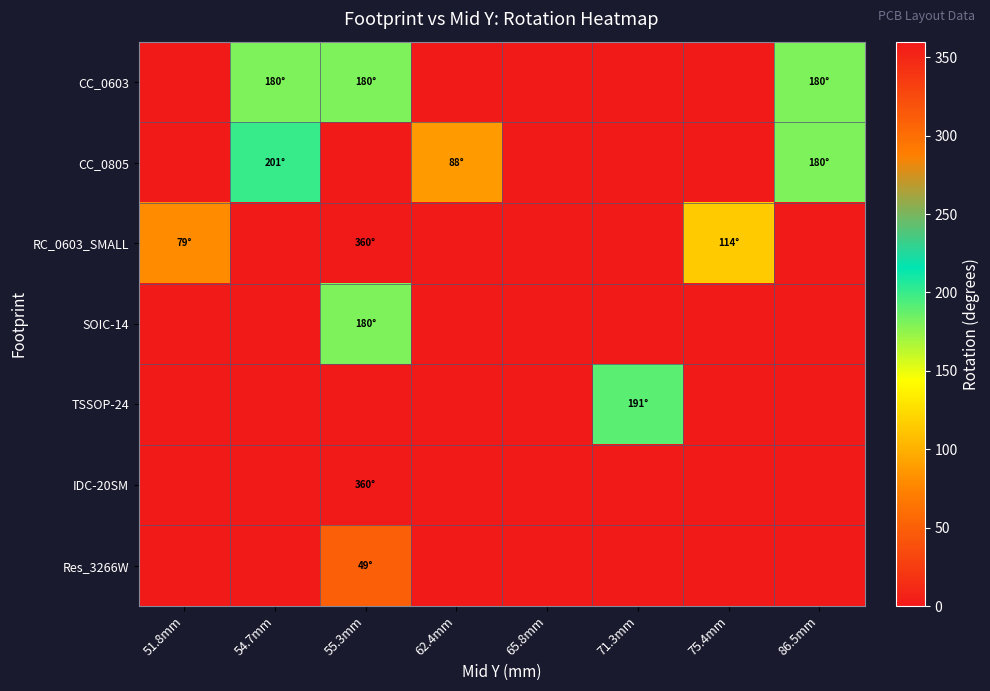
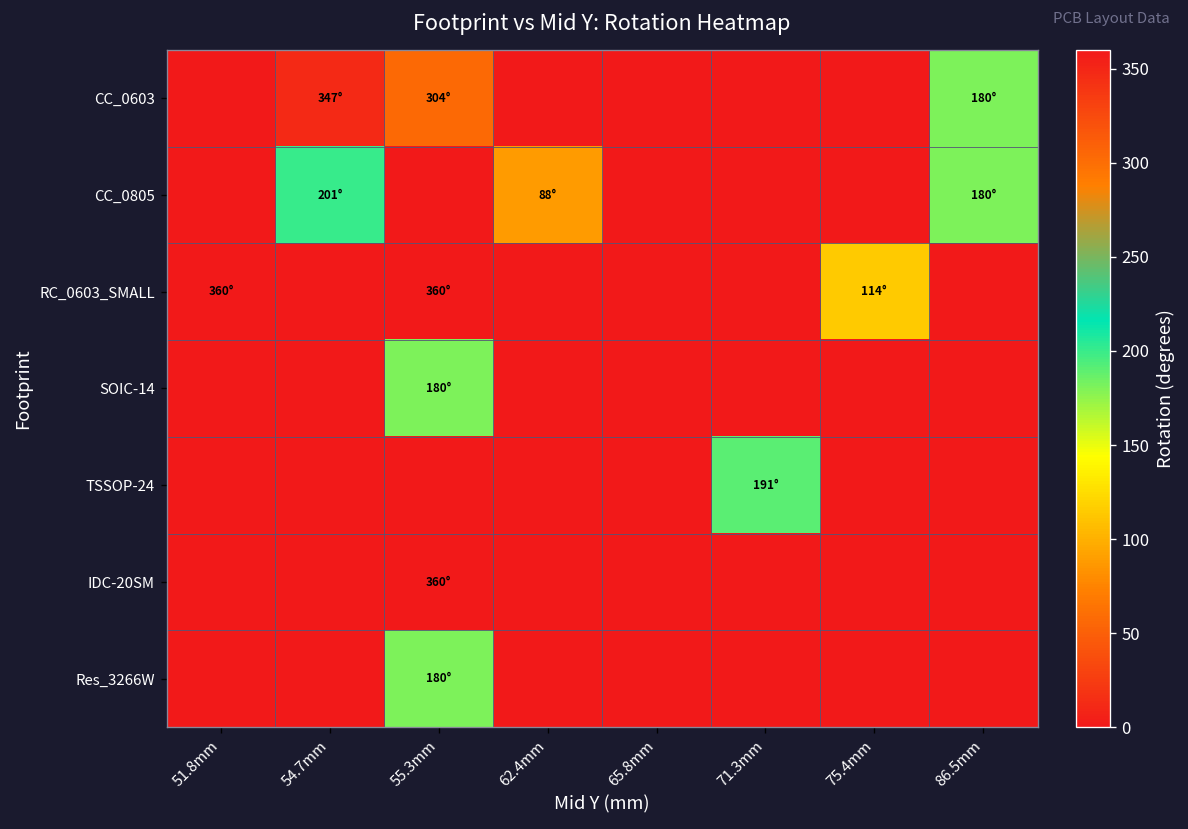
  {
    "CC_0603": {
-     "54.7mm": "180°",
-     "55.3mm": "180°",
+     "54.7mm": "347°",
+     "55.3mm": "304°",
      "86.5mm": "180°"
    },
    "CC_0805": {
      "54.7mm": "201°",
      "62.4mm": "88°",
      "86.5mm": "180°"
    },
    "RC_0603_SMALL": {
-     "51.8mm": "79°",
+     "51.8mm": "360°",
      "55.3mm": "360°",
      "75.4mm": "114°"
    },
    "SOIC-14": {
      "55.3mm": "180°"
    },
    "TSSOP-24": {
      "71.3mm": "191°"
    },
    "IDC-20SM": {
      "55.3mm": "360°"
    },
    "Res_3266W": {
-     "55.3mm": "49°"
+     "55.3mm": "180°"
    }
  }
